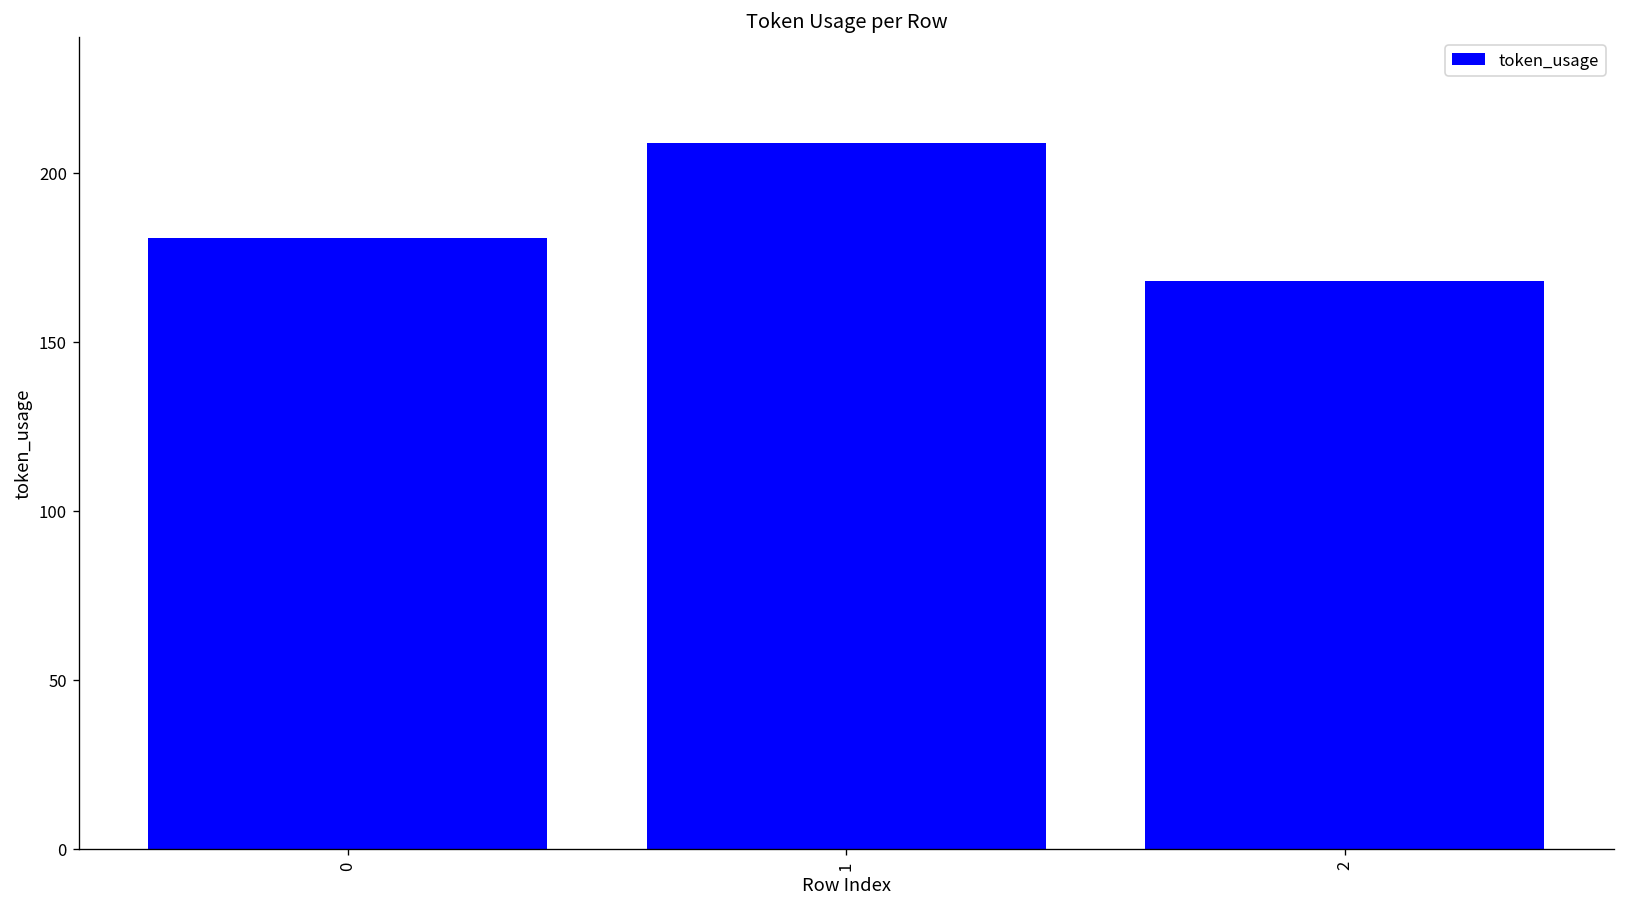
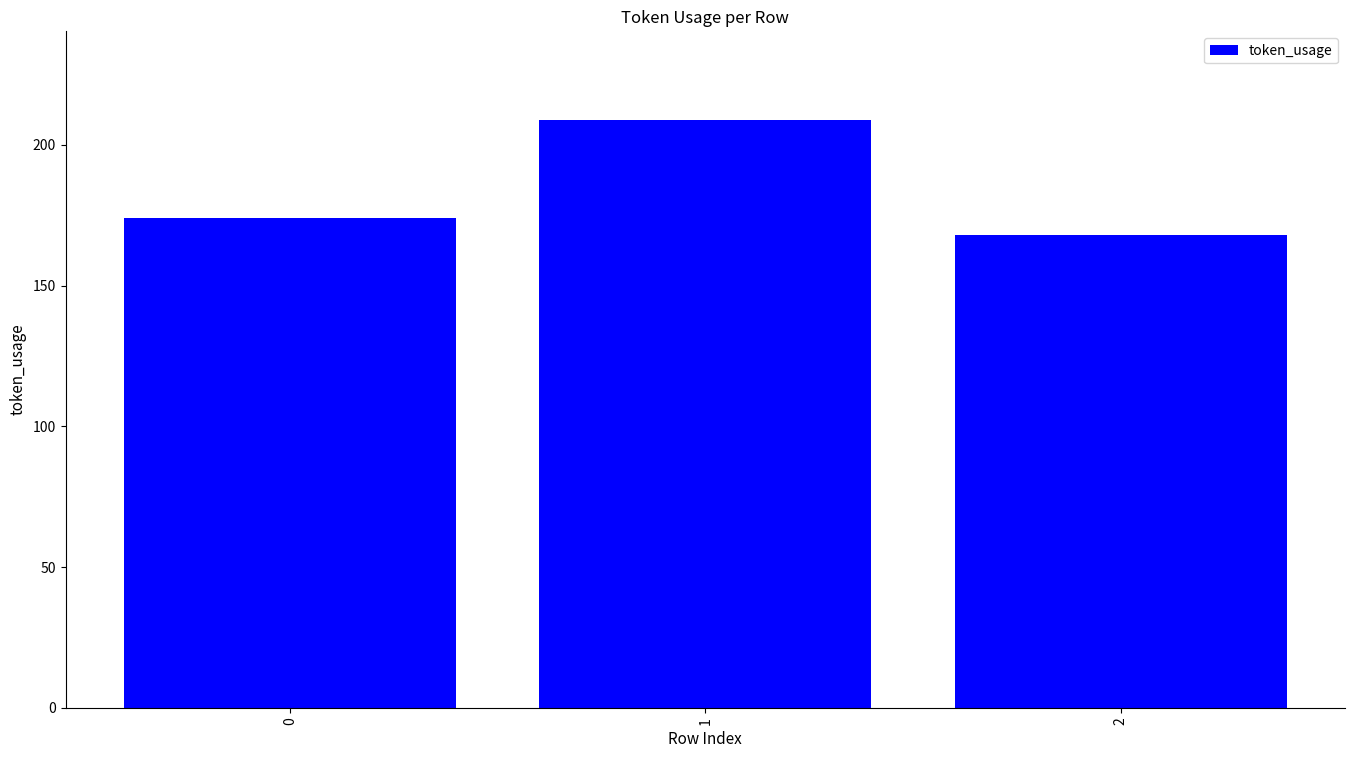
  {
-   "0": 181,
+   "0": 174,
    "1": 209,
    "2": 168
  }
